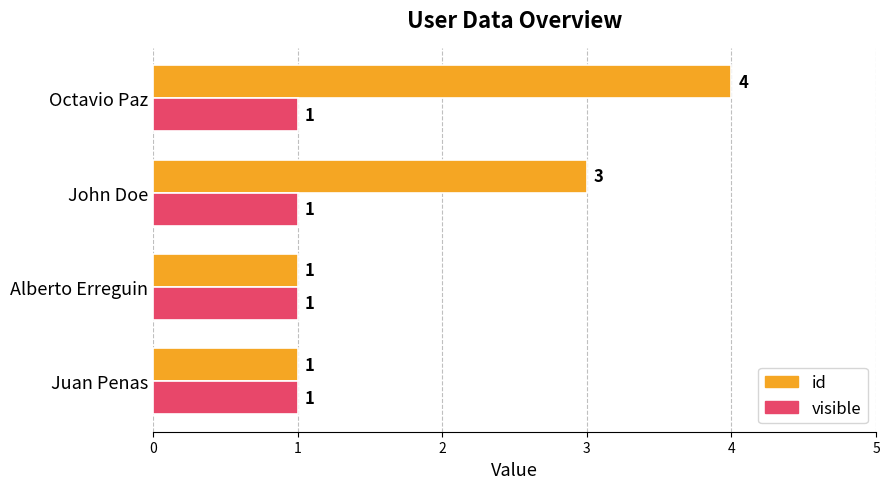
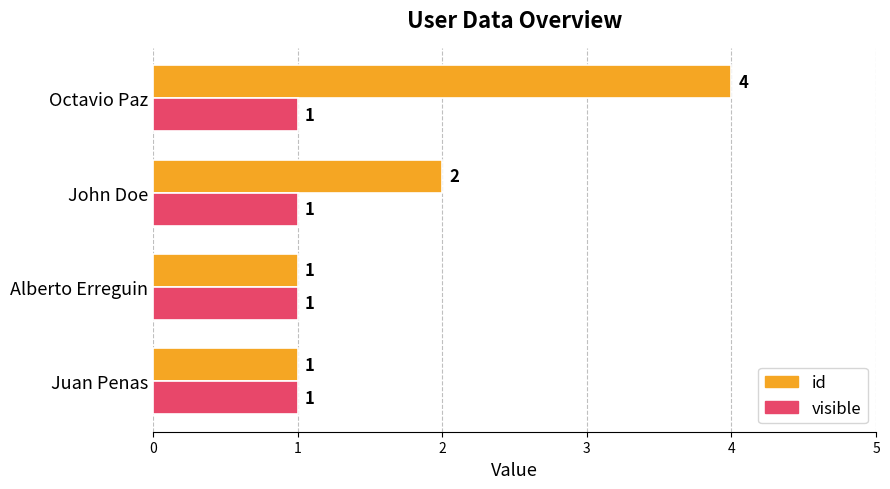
  {
    "id": {
      "Octavio Paz": 4,
-     "John Doe": 3,
+     "John Doe": 2,
      "Alberto Erreguin": 1,
      "Juan Penas": 1
    },
    "visible": {
      "Octavio Paz": 1,
      "John Doe": 1,
      "Alberto Erreguin": 1,
      "Juan Penas": 1
    }
  }
